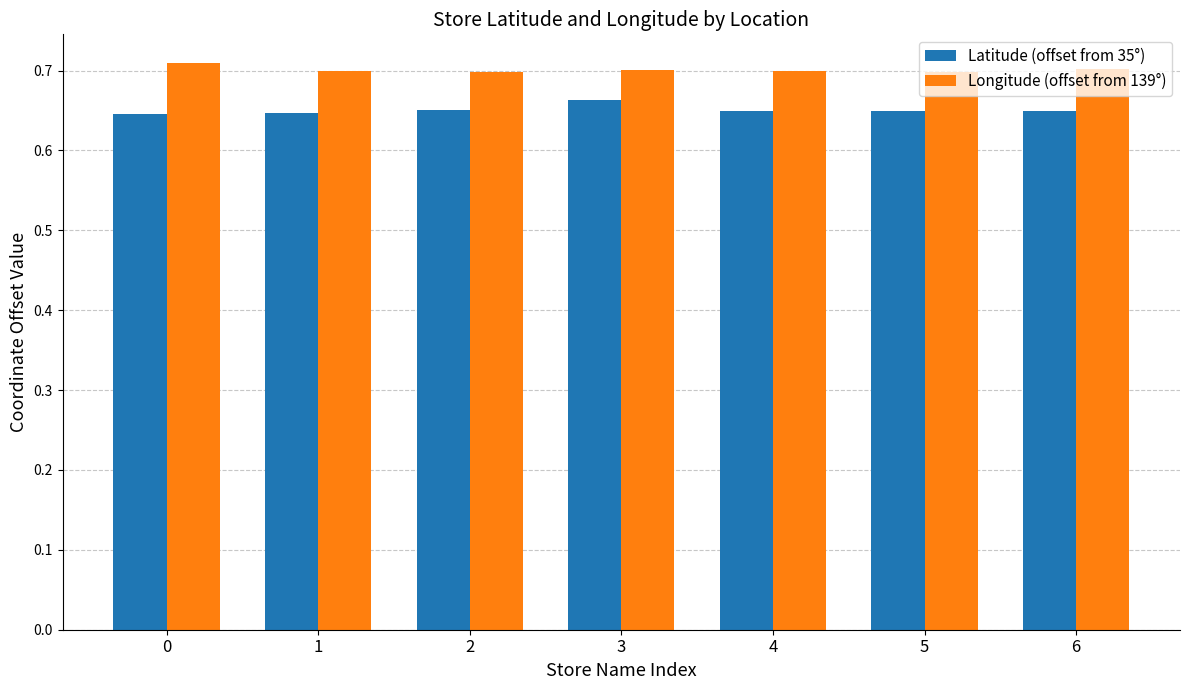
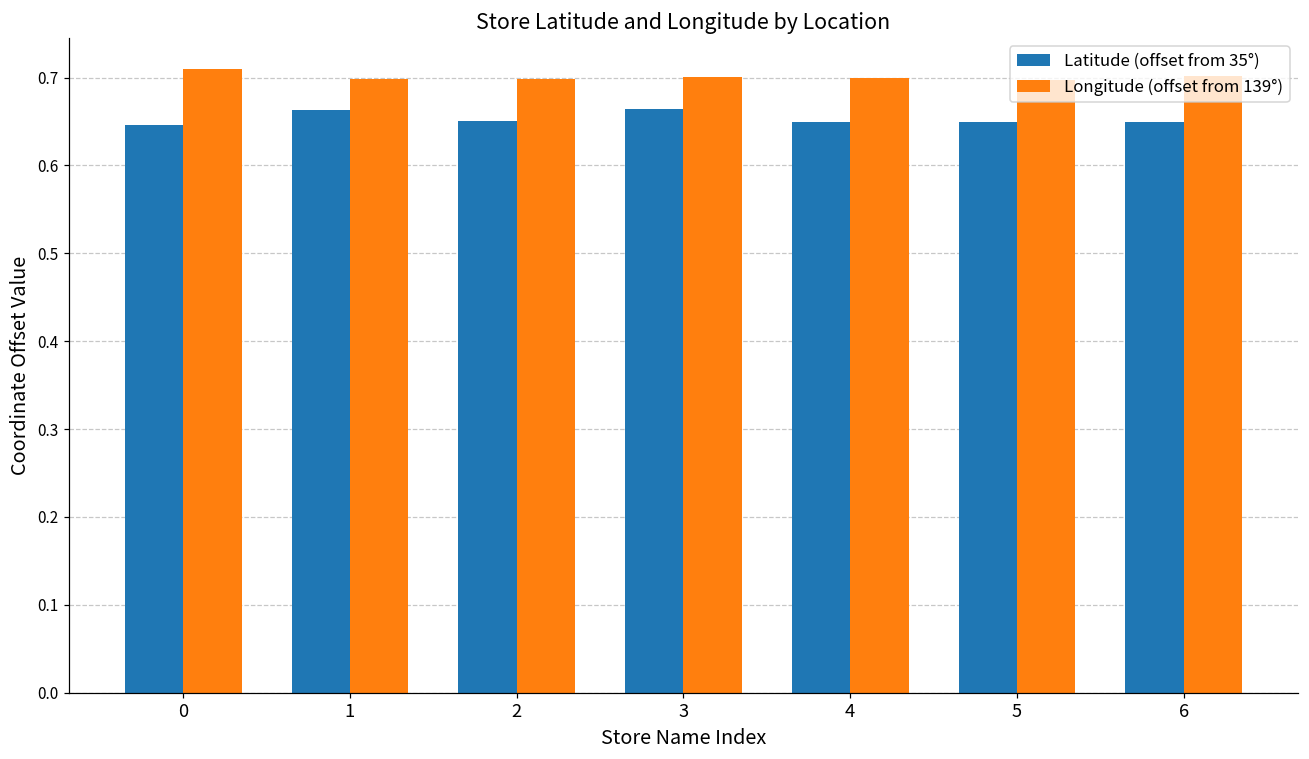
  {
    "Latitude (offset from 35°)": {
      "0": 0.65,
-     "1": 0.65,
+     "1": 0.66,
      "2": 0.65,
      "3": 0.66,
      "4": 0.65,
      "5": 0.65,
      "6": 0.65
    },
    "Longitude (offset from 139°)": {
      "0": 0.71,
      "1": 0.70,
      "2": 0.70,
      "3": 0.70,
      "4": 0.70
    }
  }
